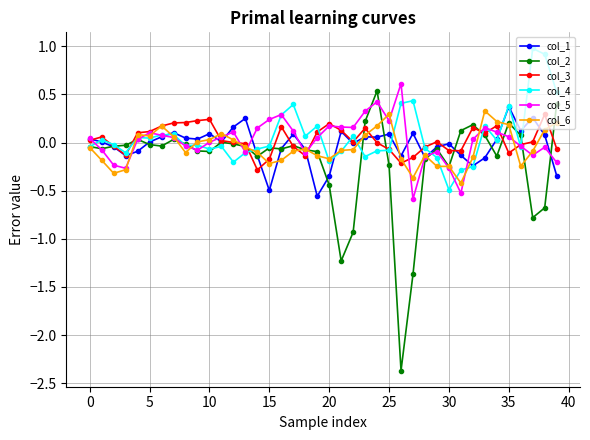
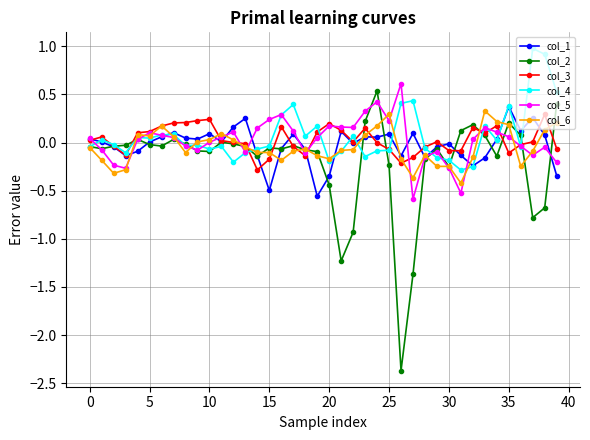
  {
    "col_1": {
      "5": 0.0,
      "10": 0.1,
      "15": -0.5,
      "20": -0.3,
      "25": 0.1,
      "30": 0.0
    },
    "col_2": {
      "5": 0.0,
      "20": -0.4,
      "25": -0.2
    },
    "col_3": {
      "10": 0.2,
      "15": -0.2,
      "30": -0.1,
      "35": -0.1
    },
    "col_4": {
-     "30": -0.5
+     "30": -0.2
    },
    "col_5": {
      "10": 0.0,
      "15": 0.2,
      "25": 0.2,
      "35": 0.1
    },
    "col_6": {
      "10": 0.0,
-     "15": -0.2,
+     "15": -0.1,
      "25": 0.3
    }
  }
